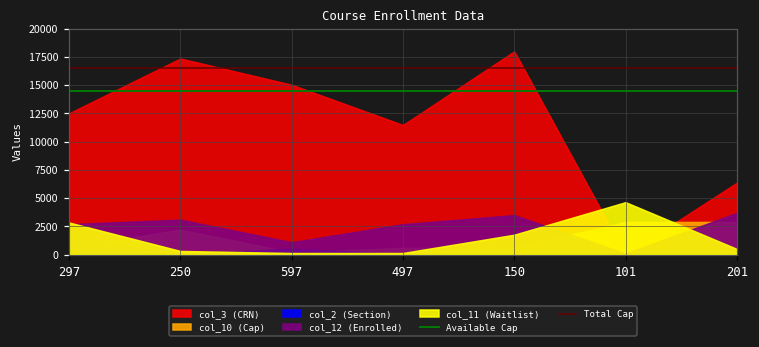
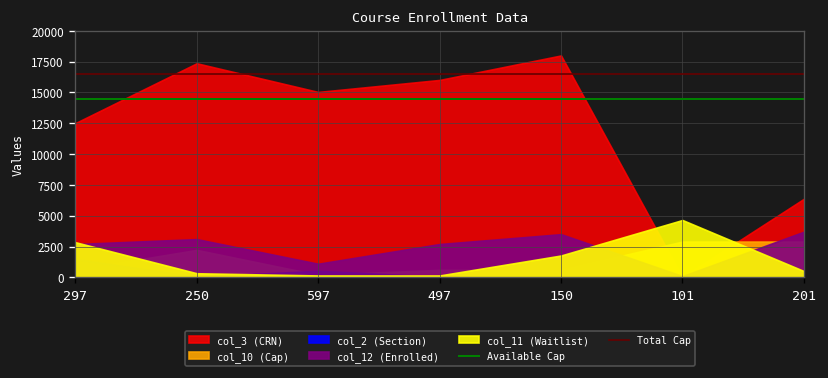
  {
    "col_3 (CRN)": {
      "297": 12500,
      "250": 17400,
      "597": 15000,
-     "497": 11500,
+     "497": 16000,
      "150": 18000,
      "201": 6400
    },
    "col_10 (Cap)": {
      "297": 600,
      "250": 2200,
      "497": 600,
      "150": 600,
      "101": 2900,
      "201": 2900
    },
    "col_2 (Section)": {
      "297": 1500,
      "597": 500
    },
    "col_12 (Enrolled)": {
      "250": 3100,
      "597": 1100,
      "497": 2700,
      "150": 3500,
      "201": 3700
    },
    "col_11 (Waitlist)": {
      "250": 300,
      "150": 1800,
      "101": 4700,
      "201": 500
    }
  }
